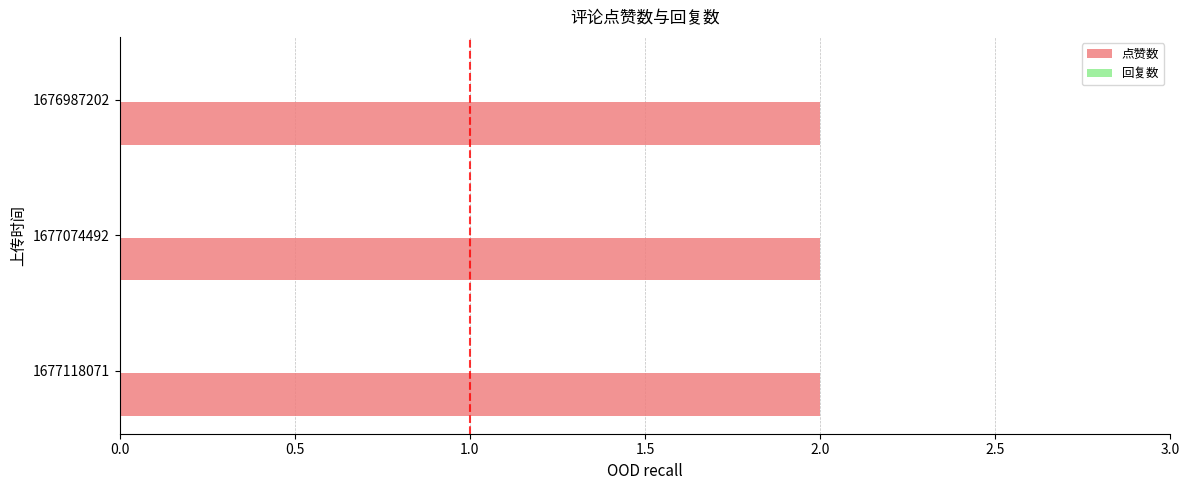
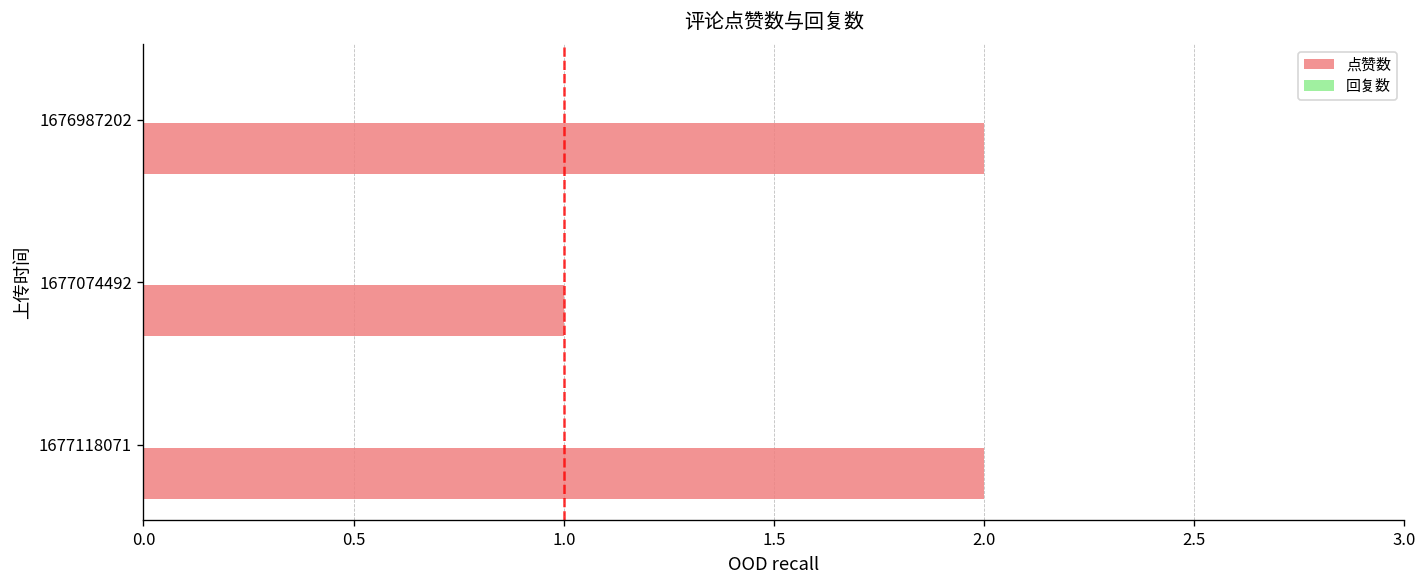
  {
    "点赞数": {
      "1676987202": 2,
-     "1677074492": 2,
+     "1677074492": 1,
      "1677118071": 2
    },
    "回复数": {
      "1676987202": 0,
      "1677074492": 0,
      "1677118071": 0
    }
  }
